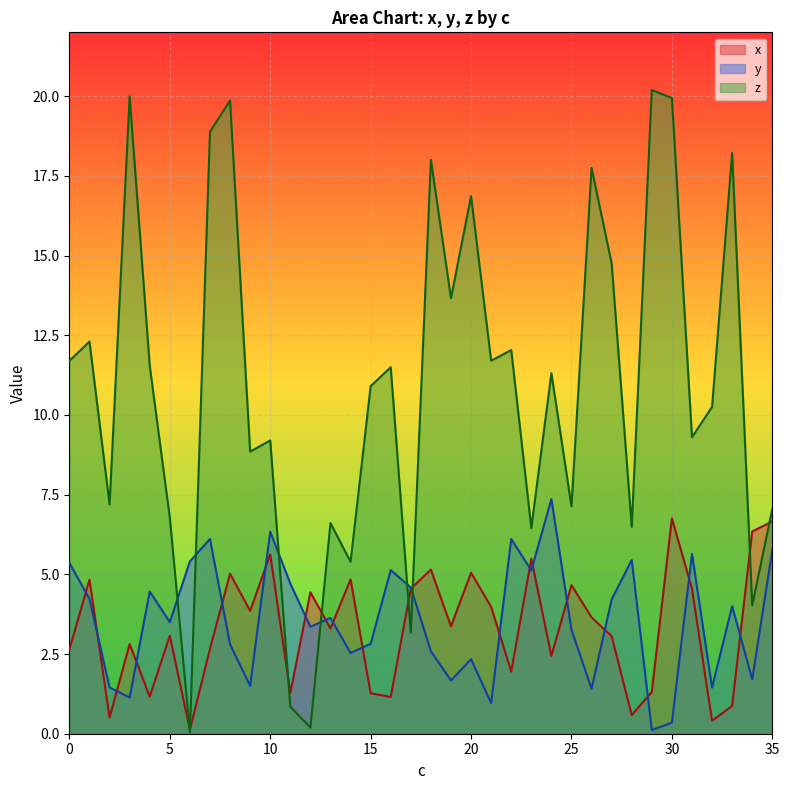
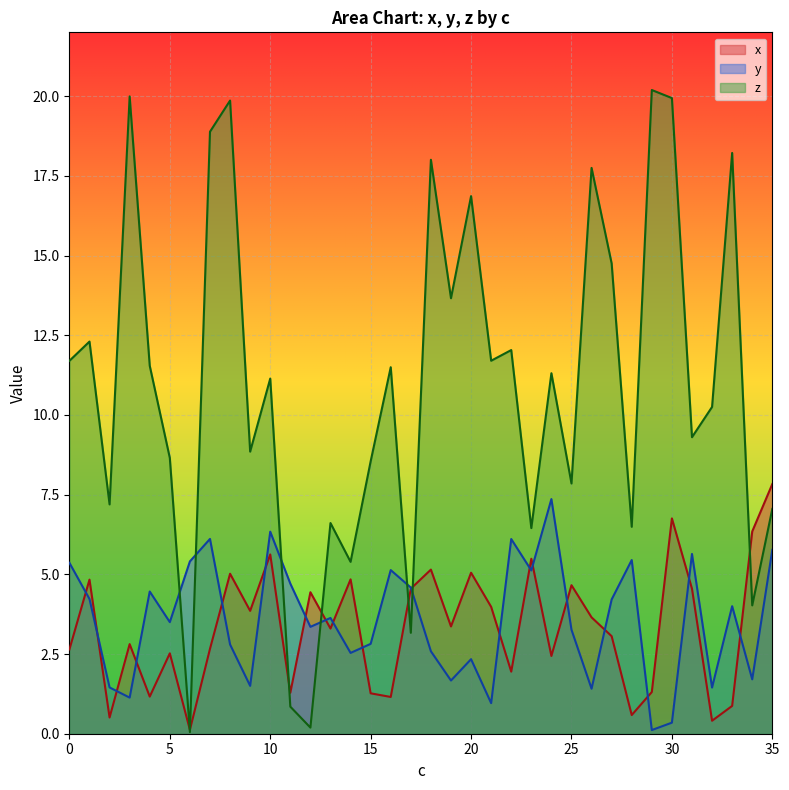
  {
    "x": {
      "0": 2.6,
-     "5": 3.1,
+     "5": 2.5,
      "10": 5.6,
      "15": 1.3,
      "20": 5.0,
      "25": 4.7,
      "30": 6.8,
-     "35": 6.7
+     "35": 7.8
    },
    "y": {
      "0": 5.4,
      "5": 3.5,
      "10": 6.3,
      "15": 2.8,
      "20": 2.3,
      "25": 3.3,
      "30": 0.3,
      "35": 5.8
    },
    "z": {
      "0": 11.7,
-     "5": 6.8,
-     "10": 9.2,
-     "15": 10.9,
+     "5": 8.7,
+     "10": 11.1,
+     "15": 8.5,
      "20": 16.9,
-     "25": 7.1,
+     "25": 7.8,
      "30": 19.9,
      "35": 7.1
    }
  }
